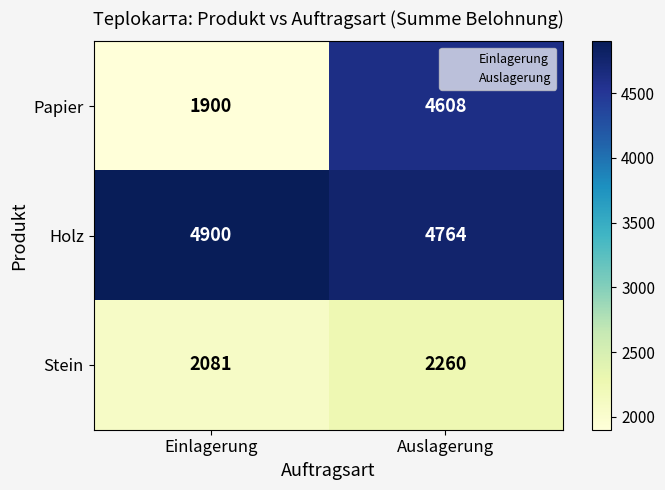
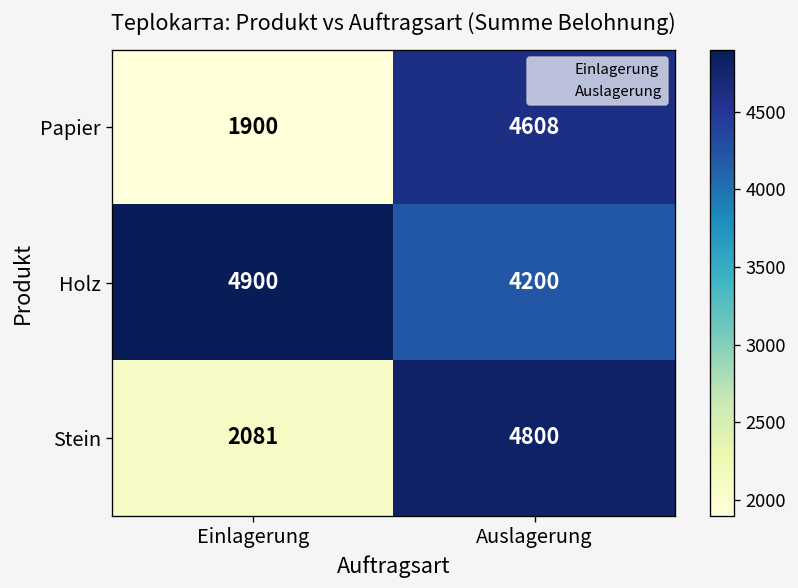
  {
    "Papier": {
      "Einlagerung": 1900,
      "Auslagerung": 4608
    },
    "Holz": {
      "Einlagerung": 4900,
-     "Auslagerung": 4764
+     "Auslagerung": 4200
    },
    "Stein": {
      "Einlagerung": 2081,
-     "Auslagerung": 2260
+     "Auslagerung": 4800
    }
  }
